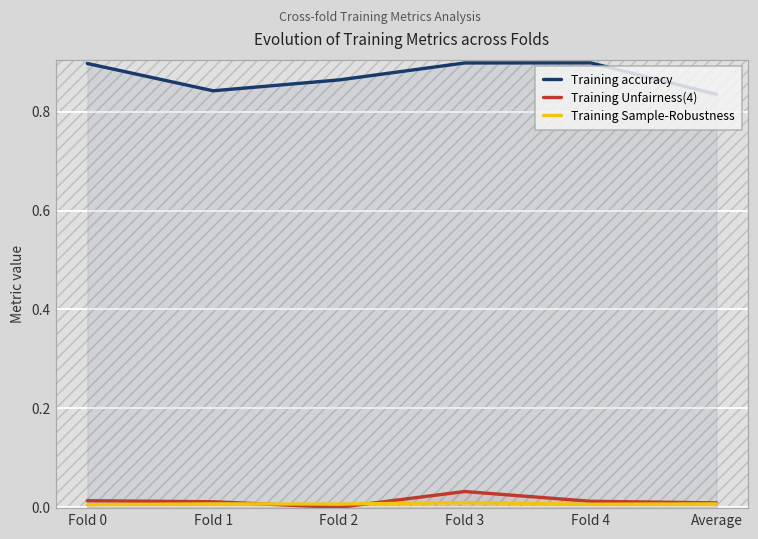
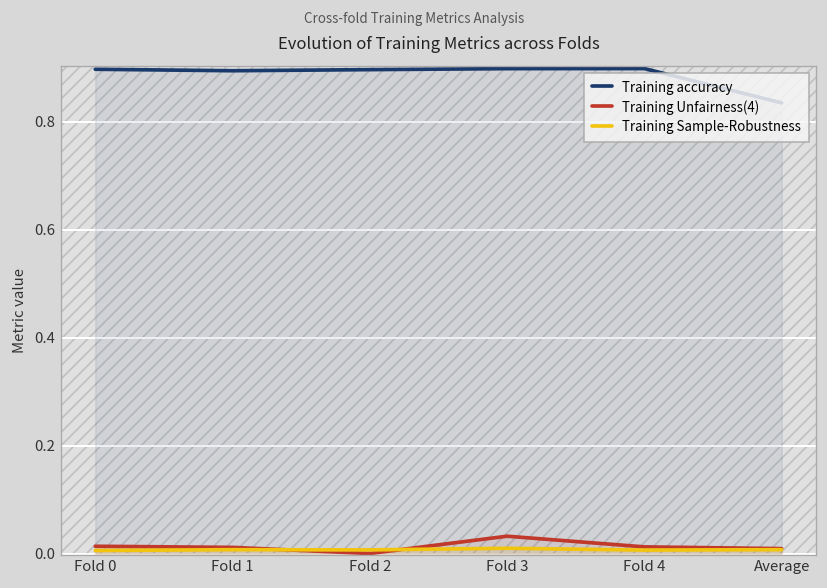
  {
    "Training accuracy": {
      "Fold 0": 0.90,
-     "Fold 1": 0.84,
-     "Fold 2": 0.86,
+     "Fold 1": 0.89,
+     "Fold 2": 0.90,
      "Fold 3": 0.90,
      "Fold 4": 0.90
    },
    "Training Unfairness(4)": {
      "Fold 0": 0.01,
      "Fold 2": 0.00,
      "Fold 3": 0.03,
      "Fold 4": 0.01
    },
    "Training Sample-Robustness": {
      "Fold 0": 0.01,
      "Fold 2": 0.01,
      "Fold 3": 0.01,
      "Fold 4": 0.01
    }
  }
